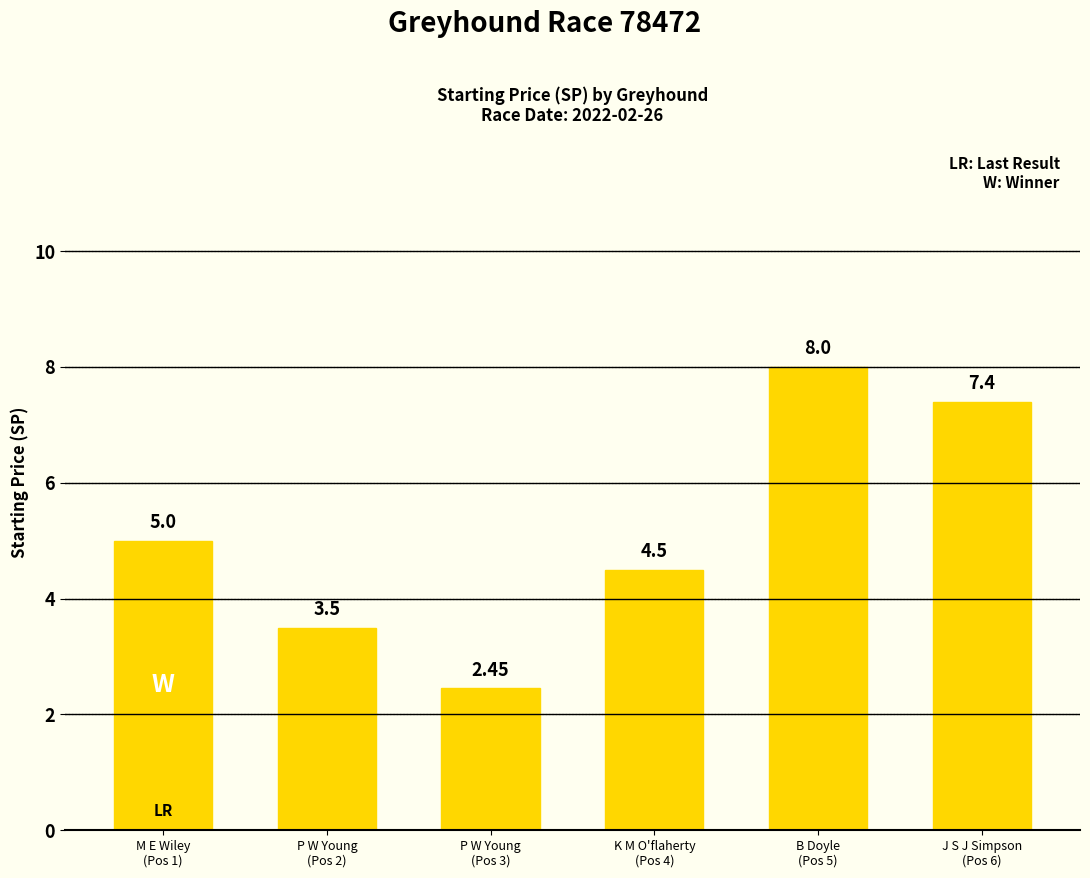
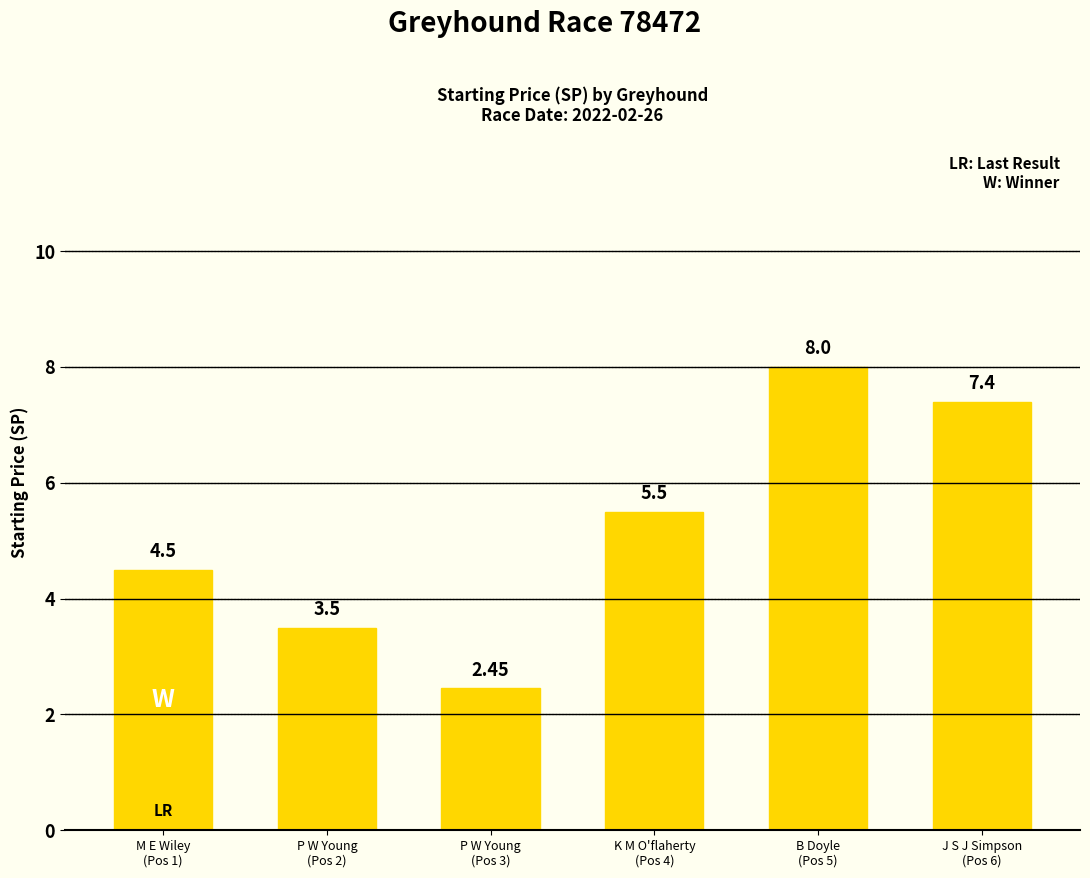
  {
-   "M E Wiley (Pos 1)": 5.0,
+   "M E Wiley (Pos 1)": 4.5,
    "P W Young (Pos 2)": 3.5,
    "P W Young (Pos 3)": 2.45,
-   "K M O'flaherty (Pos 4)": 4.5,
+   "K M O'flaherty (Pos 4)": 5.5,
    "B Doyle (Pos 5)": 8.0,
    "J S J Simpson (Pos 6)": 7.4
  }
